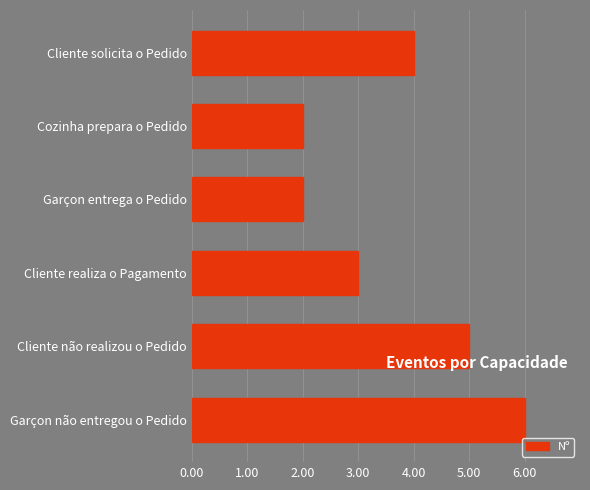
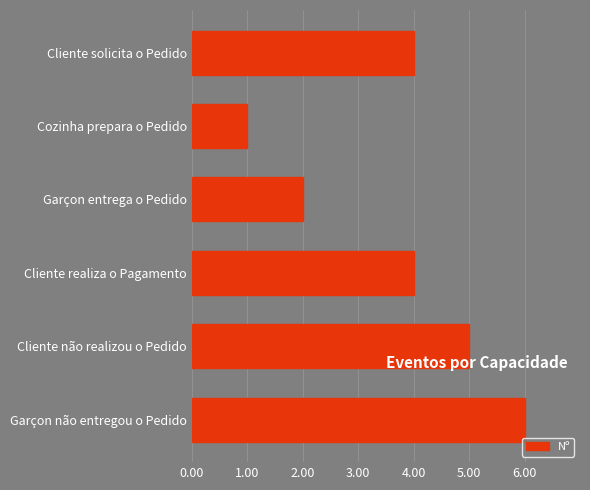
  {
    "Cliente solicita o Pedido": 4,
-   "Cozinha prepara o Pedido": 2,
+   "Cozinha prepara o Pedido": 1,
    "Garçon entrega o Pedido": 2,
-   "Cliente realiza o Pagamento": 3,
+   "Cliente realiza o Pagamento": 4,
    "Cliente não realizou o Pedido": 5,
    "Garçon não entregou o Pedido": 6
  }
